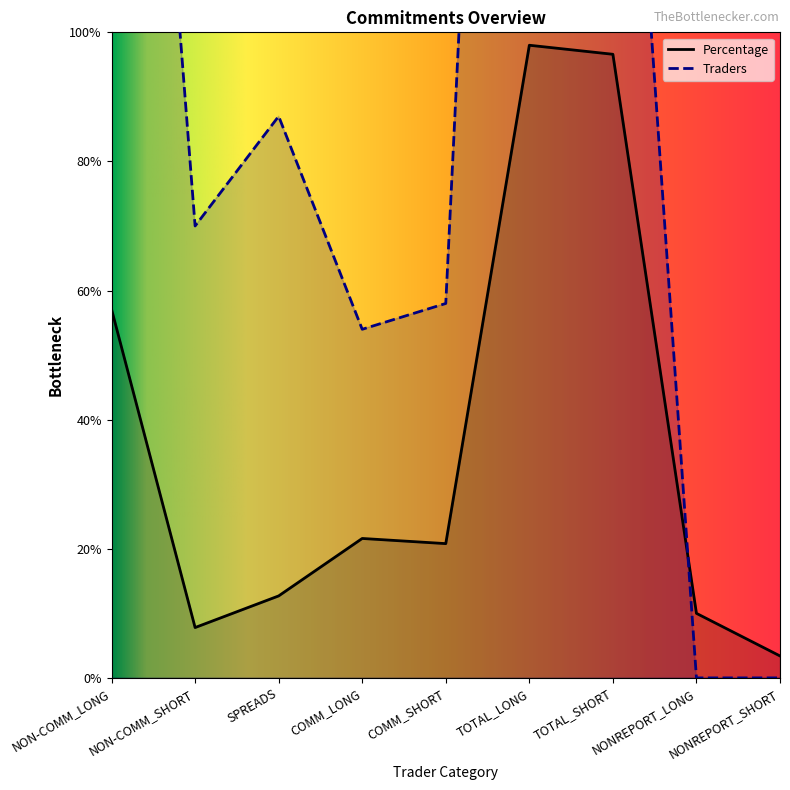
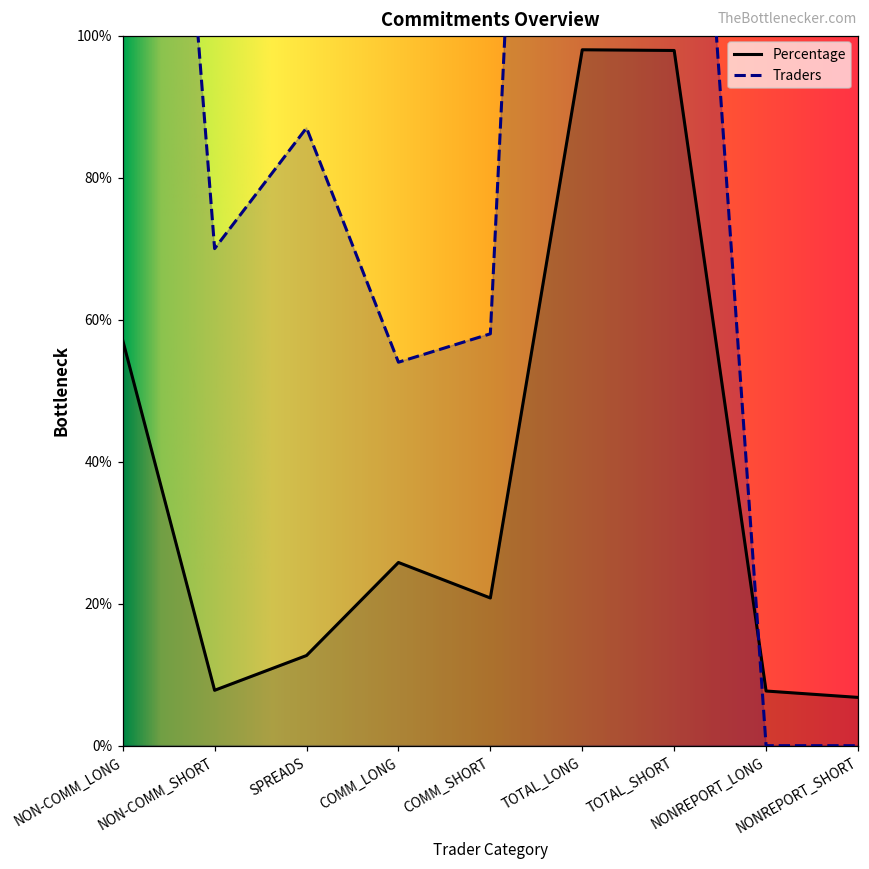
  {
    "Percentage": {
      "NON-COMM_LONG": "57%",
      "NON-COMM_SHORT": "8%",
      "SPREADS": "13%",
-     "COMM_LONG": "22%",
+     "COMM_LONG": "26%",
      "COMM_SHORT": "21%",
      "TOTAL_LONG": "98%",
-     "TOTAL_SHORT": "97%",
-     "NONREPORT_LONG": "10%",
-     "NONREPORT_SHORT": "3%"
+     "TOTAL_SHORT": "98%",
+     "NONREPORT_LONG": "8%",
+     "NONREPORT_SHORT": "7%"
    },
    "Traders": {
      "NON-COMM_SHORT": "70%",
      "SPREADS": "87%",
      "COMM_LONG": "54%",
      "COMM_SHORT": "58%",
      "NONREPORT_LONG": "0%",
      "NONREPORT_SHORT": "0%"
    }
  }
